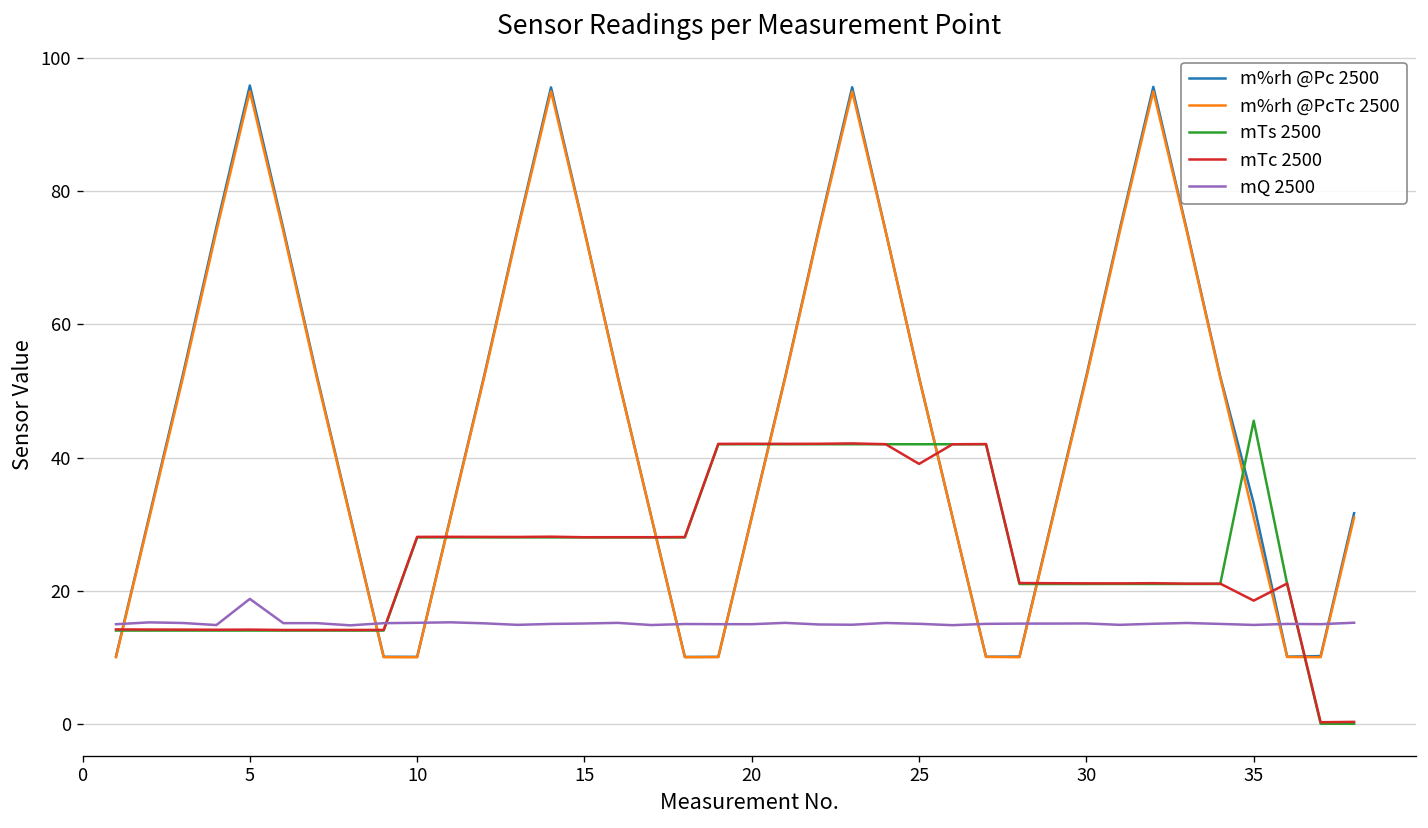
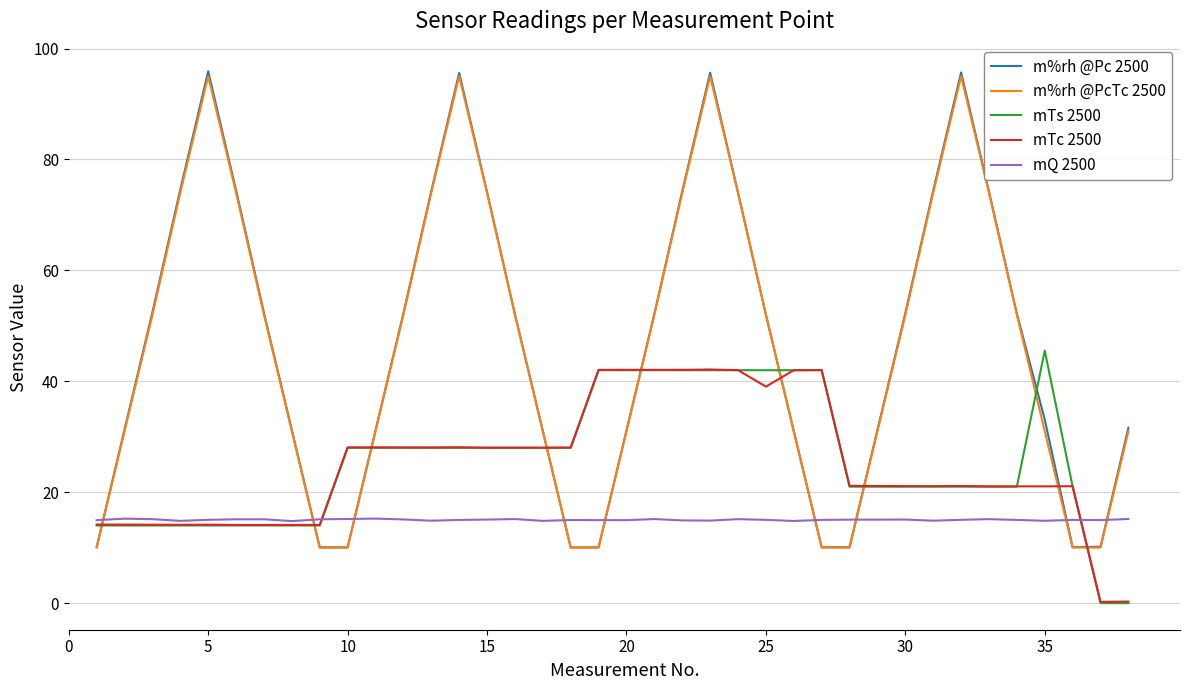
  {
    "m%rh @Pc 2500": {
      "5": 96,
      "35": 33
    },
    "m%rh @PcTc 2500": {
      "5": 95,
      "35": 31
    },
    "mTs 2500": {
      "25": 42,
      "35": 46
    },
    "mTc 2500": {
      "25": 39,
-     "35": 18
+     "35": 21
    },
    "mQ 2500": {
-     "5": 19,
+     "5": 15,
      "10": 15,
      "15": 15,
      "20": 15,
      "25": 15,
      "30": 15,
      "35": 15
    }
  }
